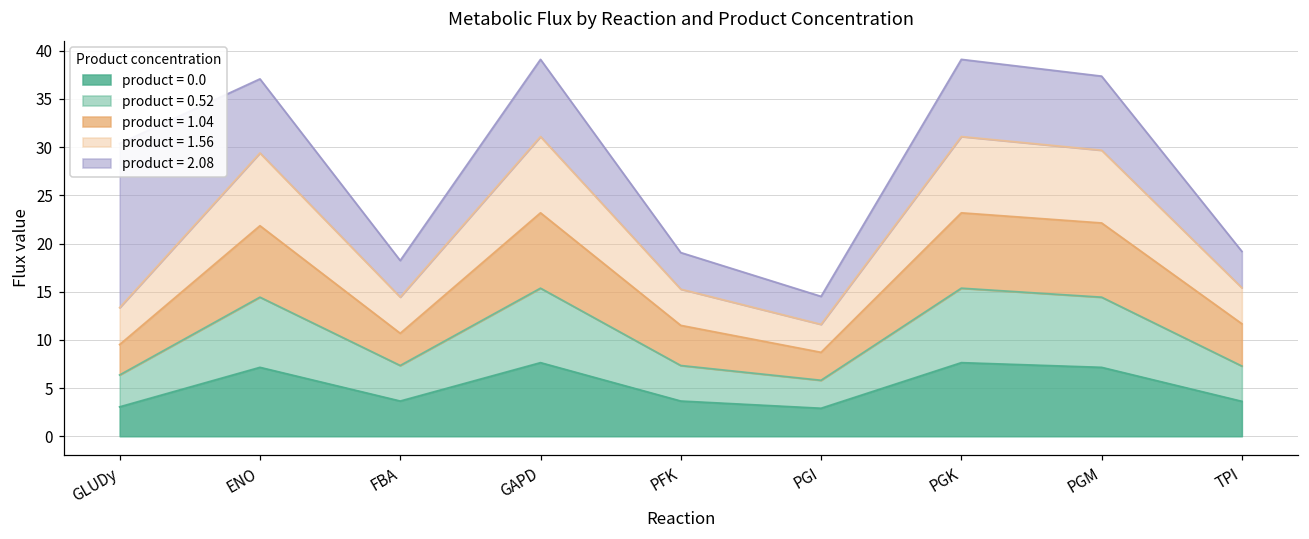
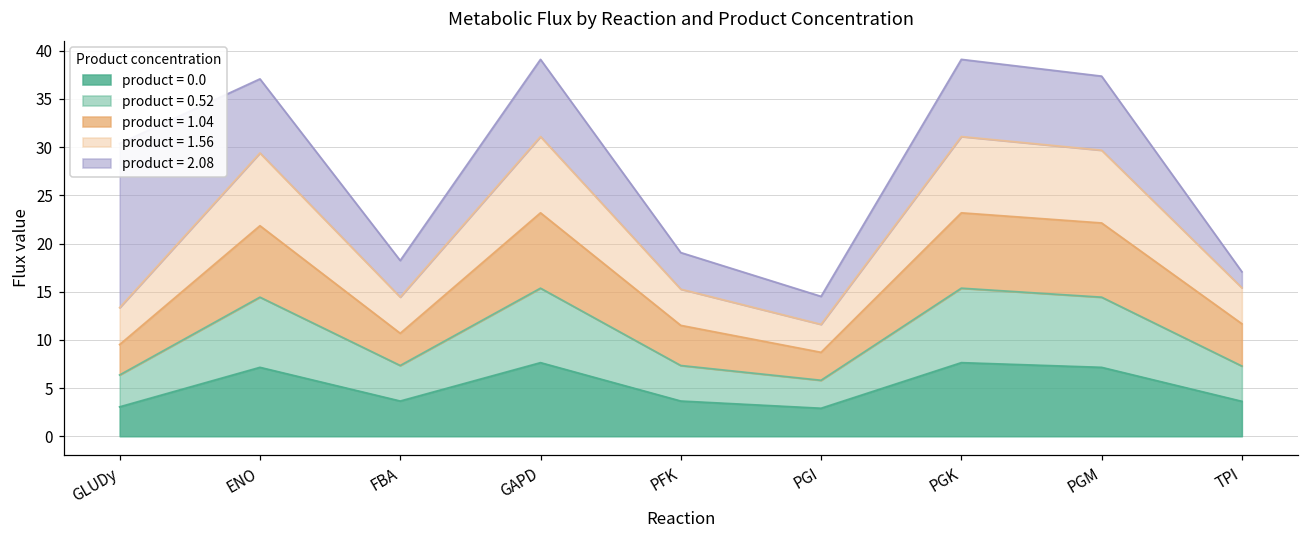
  {
    "product = 2.08": {
      "ENO": 8,
      "FBA": 4,
      "GAPD": 8,
      "PFK": 4,
      "PGI": 3,
      "PGK": 8,
      "PGM": 8,
-     "TPI": 4
+     "TPI": 2
    }
  }
